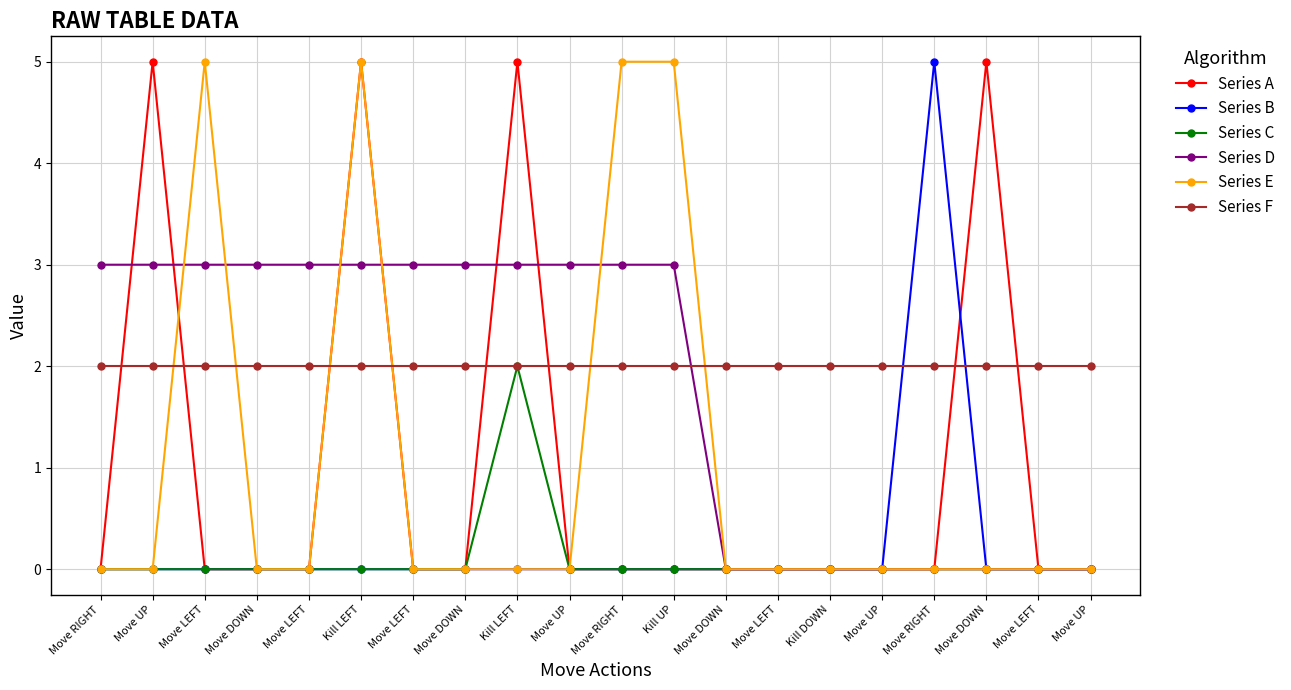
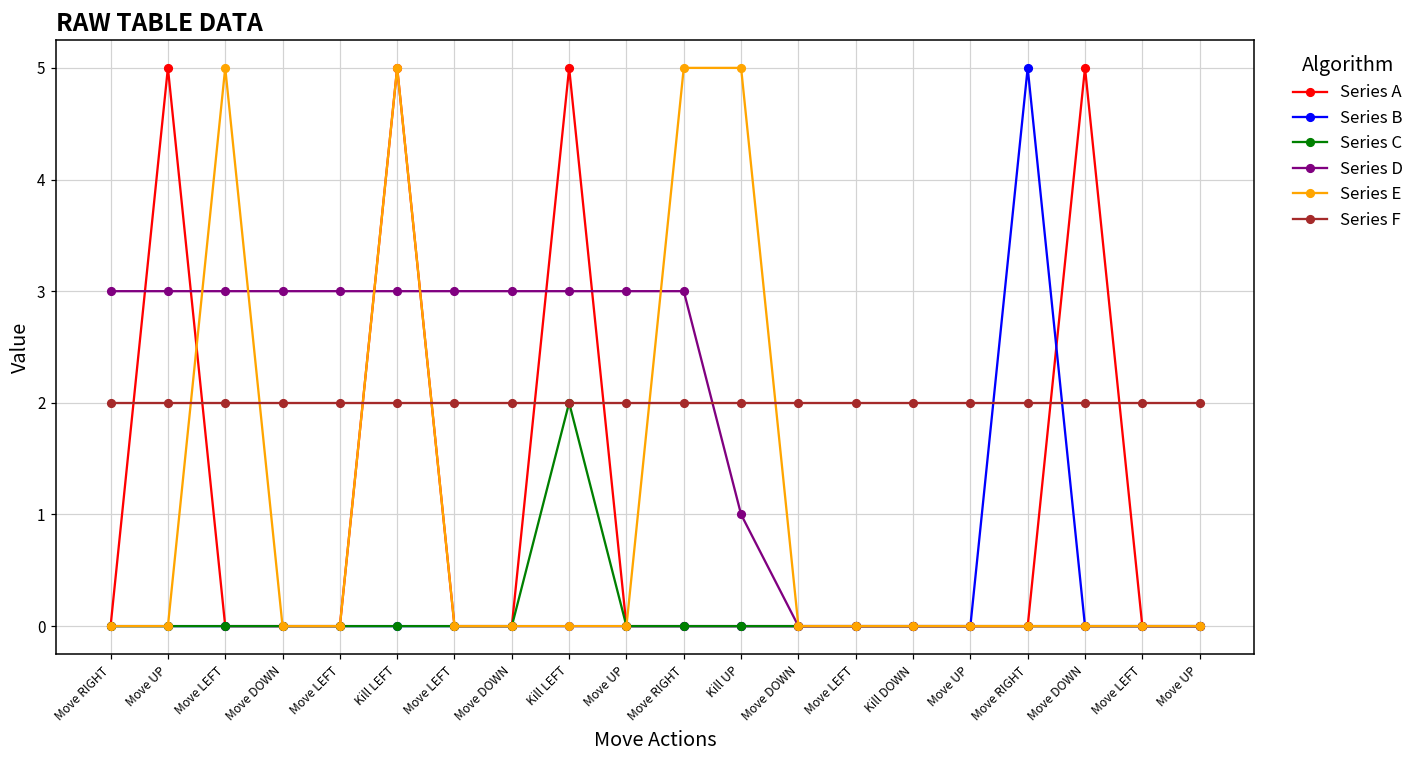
  {
    "Series D": {
-     "Kill UP": 3
+     "Kill UP": 1
    },
    "Series E": {
      "Kill UP": 5
    },
    "Series F": {
      "Kill UP": 2,
      "Kill DOWN": 2
    }
  }
